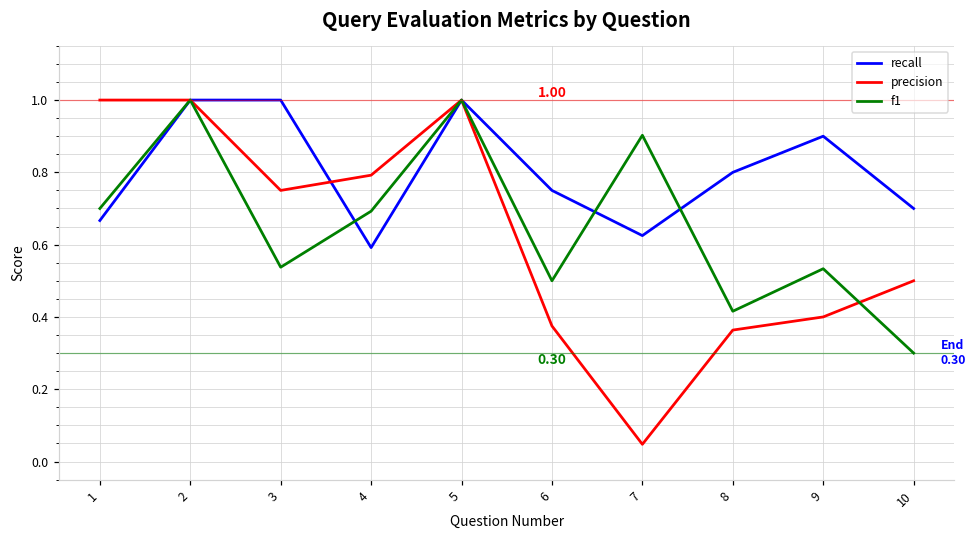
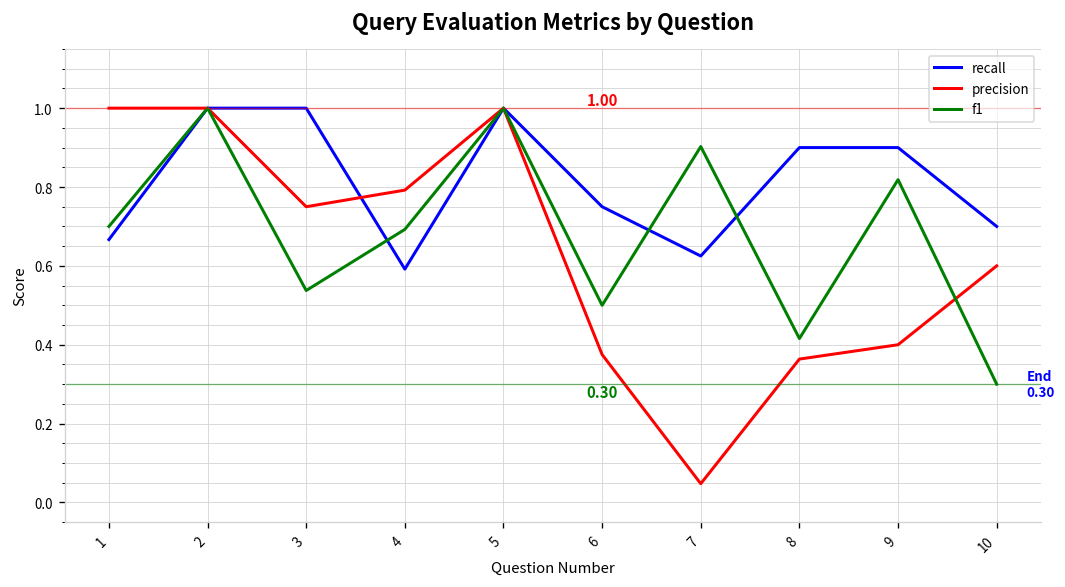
  {
    "recall": {
      "1": 0.67,
      "3": 1.0,
      "4": 0.59,
      "6": 0.75,
      "7": 0.63,
-     "8": 0.8,
+     "8": 0.9,
      "9": 0.9,
      "10": 0.7
    },
    "precision": {
      "1": 1.0,
      "3": 0.75,
      "4": 0.79,
      "7": 0.05,
      "8": 0.36,
      "9": 0.4,
-     "10": 0.5
+     "10": 0.6
    },
    "f1": {
      "1": 0.70,
      "3": 0.54,
      "4": 0.69,
      "6": 0.50,
      "7": 0.90,
      "8": 0.42,
-     "9": 0.53
+     "9": 0.82
    }
  }
